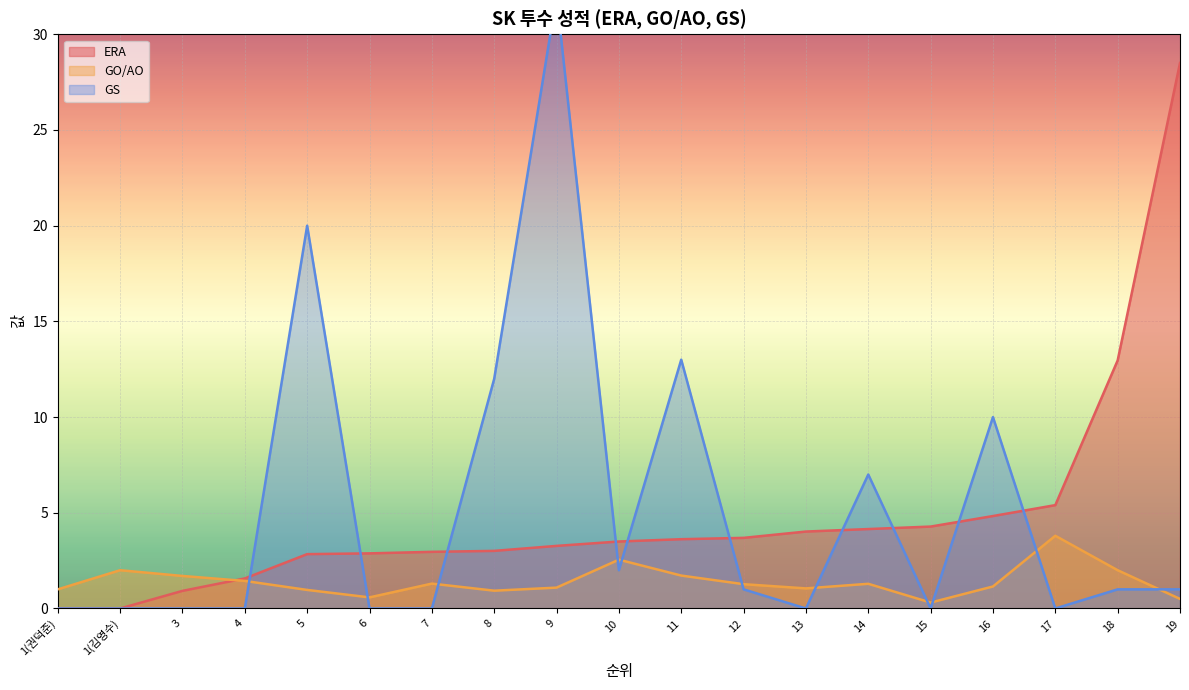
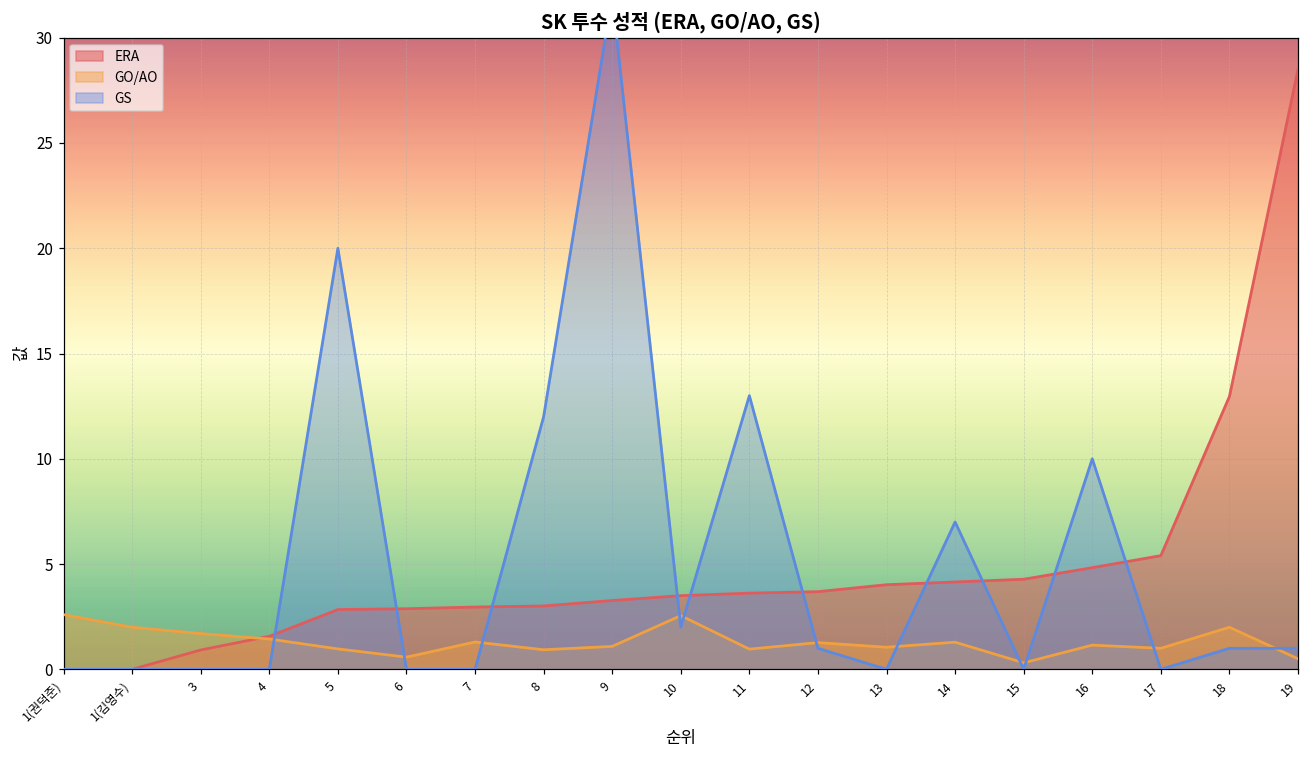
  {
    "ERA": {
      "3": 0.9,
      "5": 2.8,
      "6": 2.9,
      "7": 3.0,
      "8": 3.0,
      "9": 3.3,
      "10": 3.5,
      "11": 3.6,
      "12": 3.7,
      "13": 4.0,
      "14": 4.2,
      "15": 4.3,
      "16": 4.8,
      "17": 5.4,
      "18": 13.0,
      "19": 28.5
    },
    "GO/AO": {
-     "1(권덕준)": 1.0,
+     "1(권덕준)": 2.6,
      "1(김영수)": 2.0,
      "3": 1.7,
      "5": 1.0,
      "6": 0.6,
      "7": 1.3,
      "8": 0.9,
      "9": 1.1,
      "10": 2.6,
-     "11": 1.7,
+     "11": 1.0,
      "12": 1.3,
      "13": 1.1,
      "14": 1.3,
      "15": 0.3,
      "16": 1.2,
-     "17": 3.8,
+     "17": 1.0,
      "18": 2.0,
      "19": 0.5
    },
    "GS": {
      "3": 0.0,
      "4": 0.0,
      "5": 20.0,
      "6": 0.0,
      "7": 0.0,
      "8": 12.0,
      "10": 2.0,
      "11": 13.0,
      "12": 1.0,
      "13": 0.0,
      "14": 7.0,
      "15": 0.0,
      "16": 10.0,
      "17": 0.0,
      "18": 1.0,
      "19": 1.0
    }
  }
